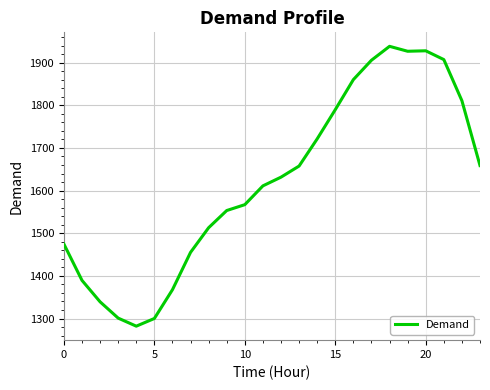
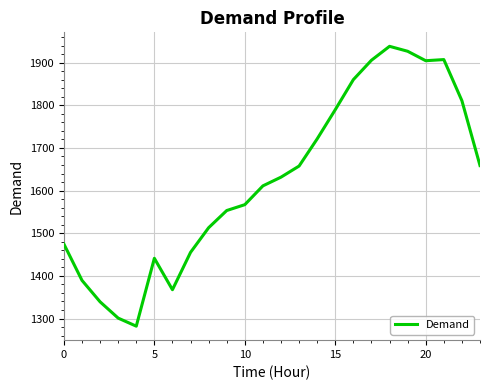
  {
    "0": 1470,
-   "5": 1300,
+   "5": 1440,
    "10": 1570,
    "15": 1790,
-   "20": 1930
+   "20": 1900
  }
